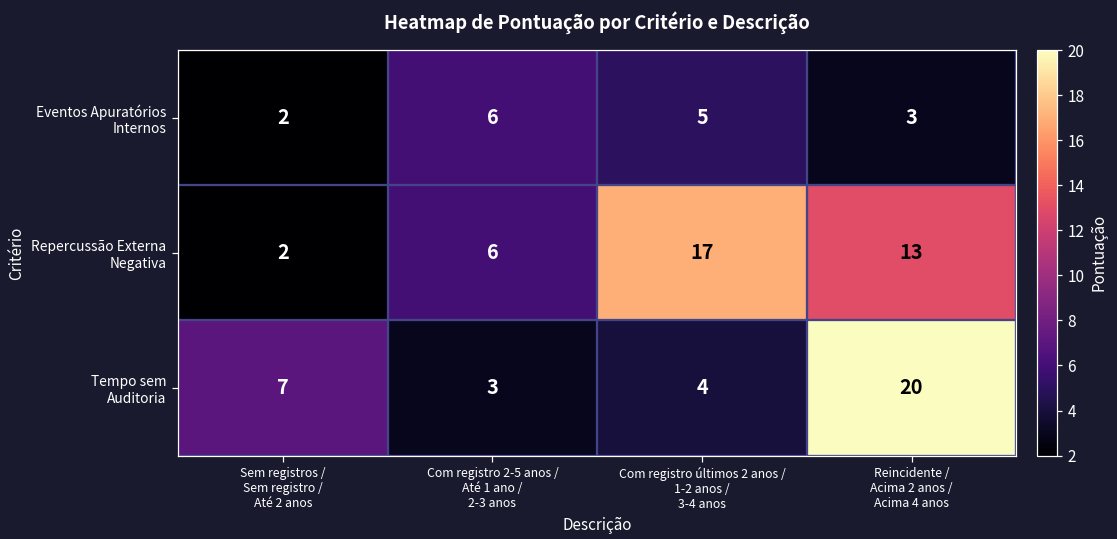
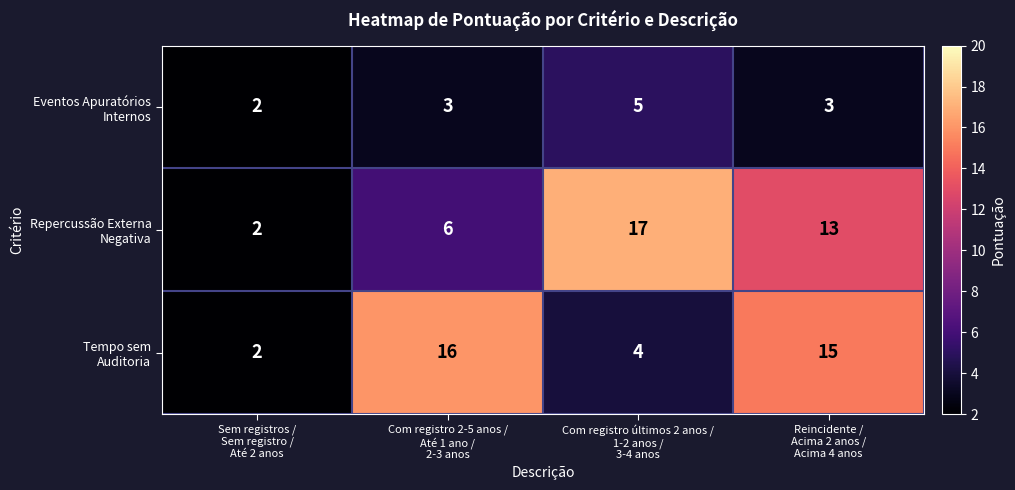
  {
    "Eventos Apuratórios Internos": {
      "Sem registros / Sem registro / Até 2 anos": 2,
-     "Com registro 2-5 anos / Até 1 ano / 2-3 anos": 6,
+     "Com registro 2-5 anos / Até 1 ano / 2-3 anos": 3,
      "Com registro últimos 2 anos / 1-2 anos / 3-4 anos": 5,
      "Reincidente / Acima 2 anos / Acima 4 anos": 3
    },
    "Repercussão Externa Negativa": {
      "Sem registros / Sem registro / Até 2 anos": 2,
      "Com registro 2-5 anos / Até 1 ano / 2-3 anos": 6,
      "Com registro últimos 2 anos / 1-2 anos / 3-4 anos": 17,
      "Reincidente / Acima 2 anos / Acima 4 anos": 13
    },
    "Tempo sem Auditoria": {
-     "Sem registros / Sem registro / Até 2 anos": 7,
-     "Com registro 2-5 anos / Até 1 ano / 2-3 anos": 3,
+     "Sem registros / Sem registro / Até 2 anos": 2,
+     "Com registro 2-5 anos / Até 1 ano / 2-3 anos": 16,
      "Com registro últimos 2 anos / 1-2 anos / 3-4 anos": 4,
-     "Reincidente / Acima 2 anos / Acima 4 anos": 20
+     "Reincidente / Acima 2 anos / Acima 4 anos": 15
    }
  }
